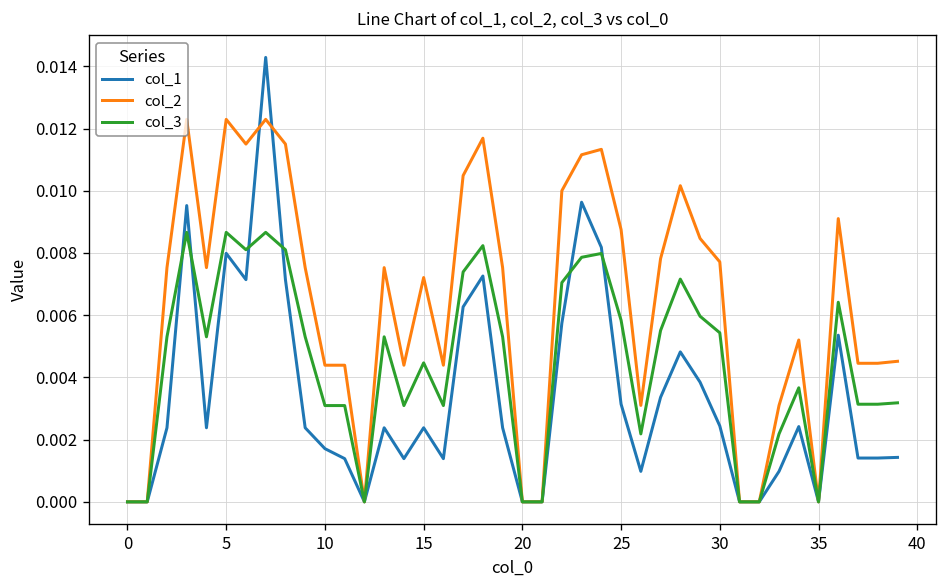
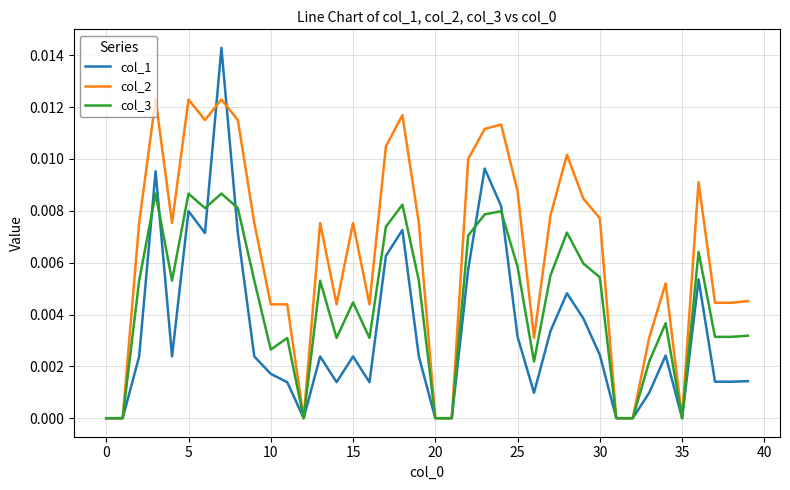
  {
    "col_1": {
      "5": 0.0080,
      "10": 0.0017,
      "15": 0.0024,
      "25": 0.0031,
      "30": 0.0024
    },
    "col_2": {
      "5": 0.0123,
      "10": 0.0044,
-     "15": 0.0072,
+     "15": 0.0075,
      "25": 0.0088,
      "30": 0.0077
    },
    "col_3": {
      "5": 0.0087,
-     "10": 0.0031,
+     "10": 0.0026,
      "15": 0.0045,
      "25": 0.0058,
      "30": 0.0054
    }
  }
